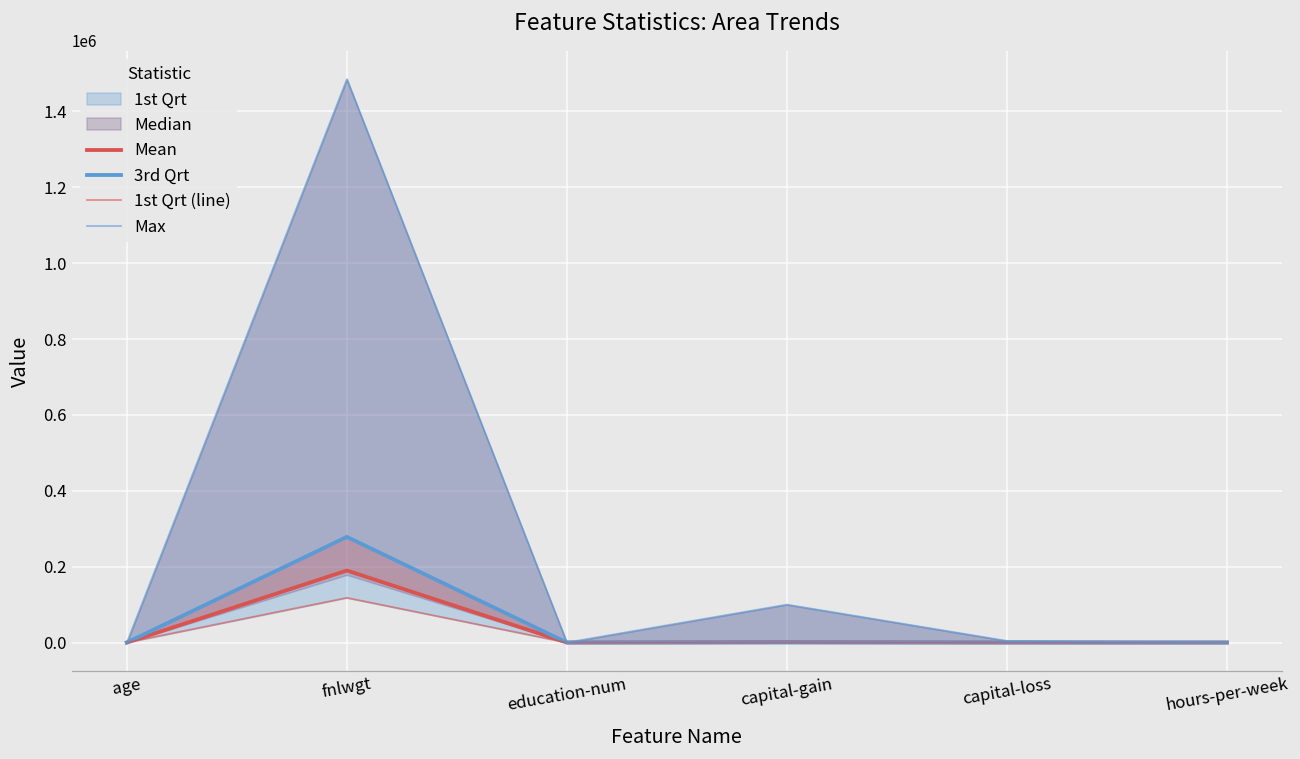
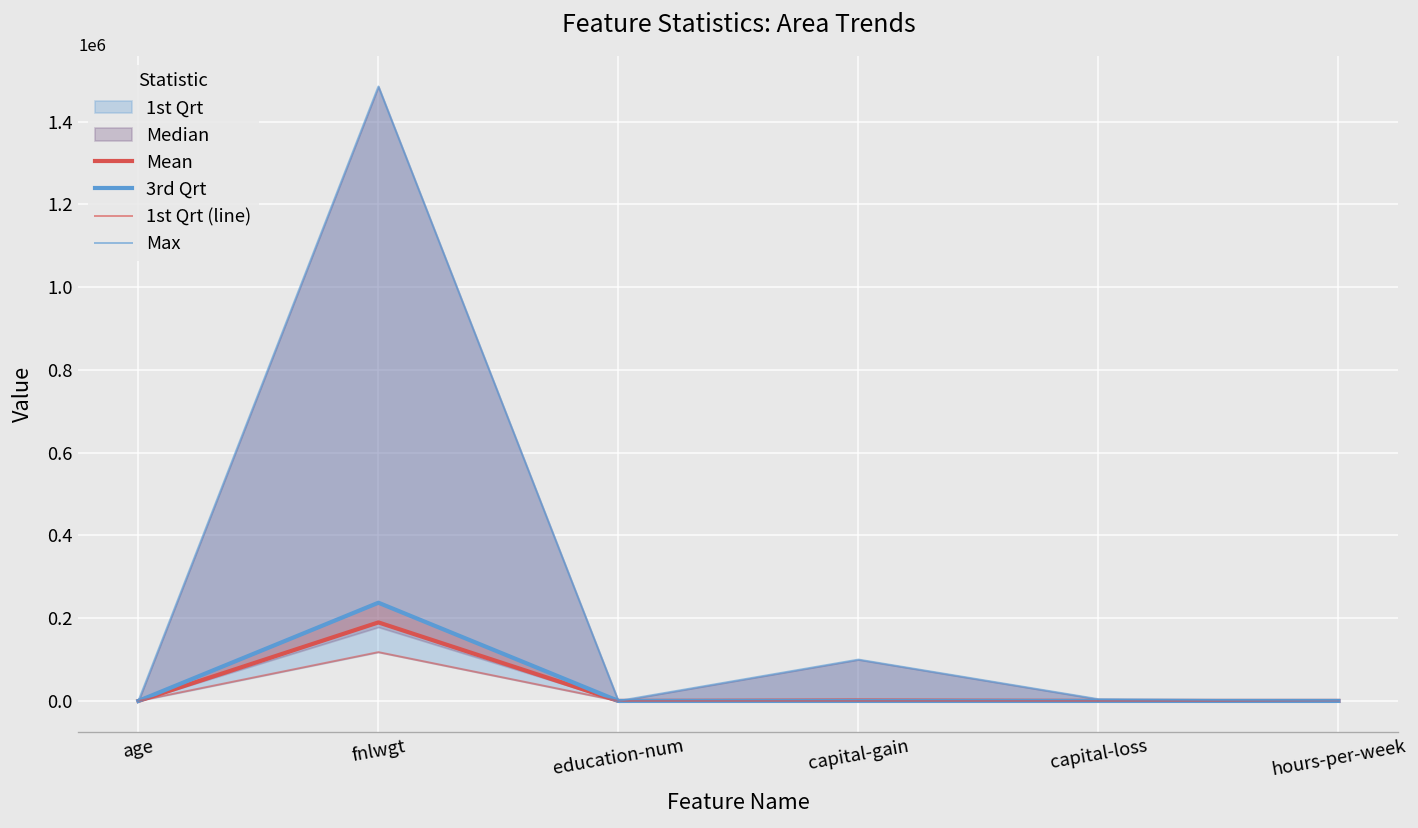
  {
    "3rd Qrt": {
-     "fnlwgt": 280000
+     "fnlwgt": 240000
    },
    "Median": {
      "fnlwgt": 1480000,
      "capital-gain": 100000
    }
  }
